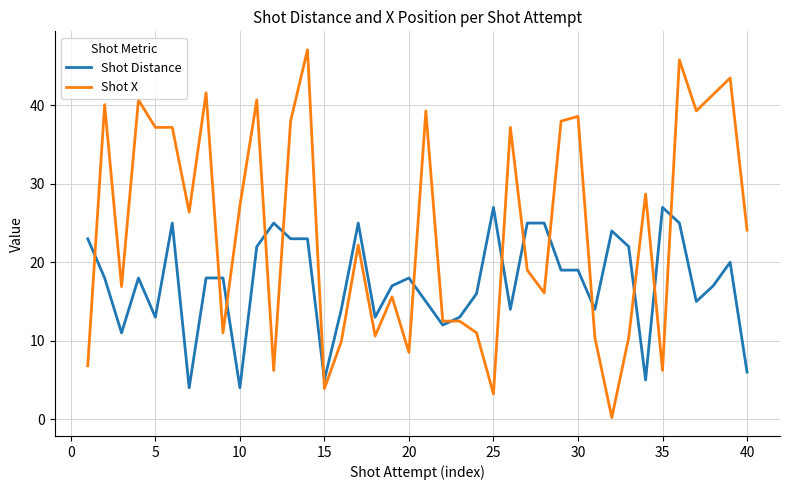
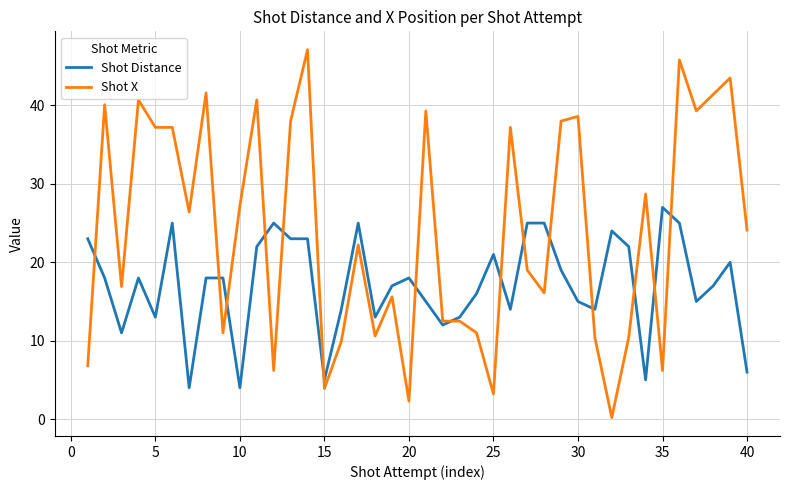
  {
    "Shot Distance": {
      "5": 13,
      "10": 4,
      "15": 5,
      "20": 18,
-     "25": 27,
-     "30": 19,
+     "25": 21,
+     "30": 15,
      "35": 27,
      "40": 6
    },
    "Shot X": {
      "5": 37,
      "10": 27,
      "15": 4,
-     "20": 9,
+     "20": 2,
      "25": 3,
      "30": 39,
      "35": 6,
      "40": 24
    }
  }
